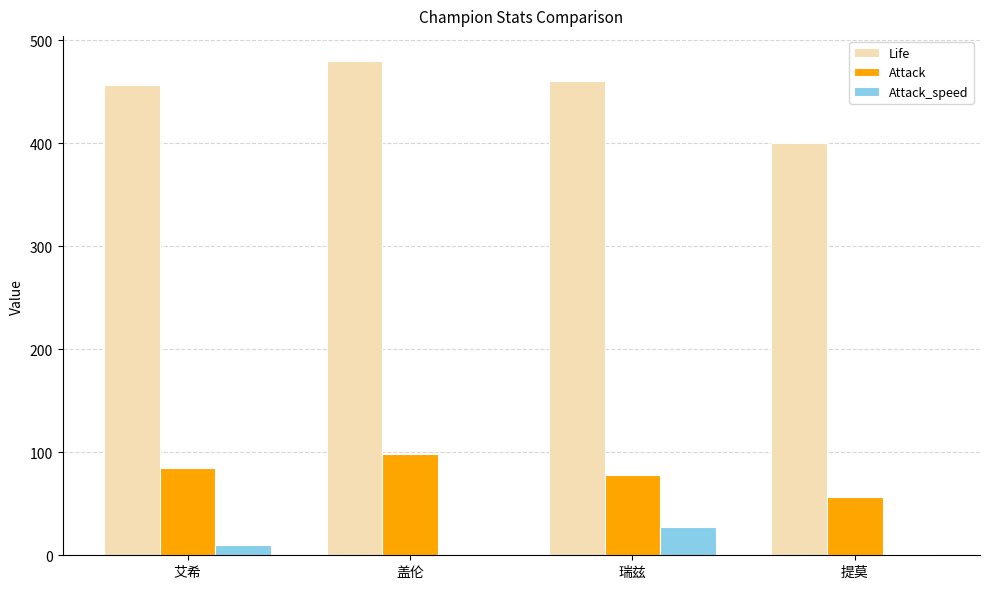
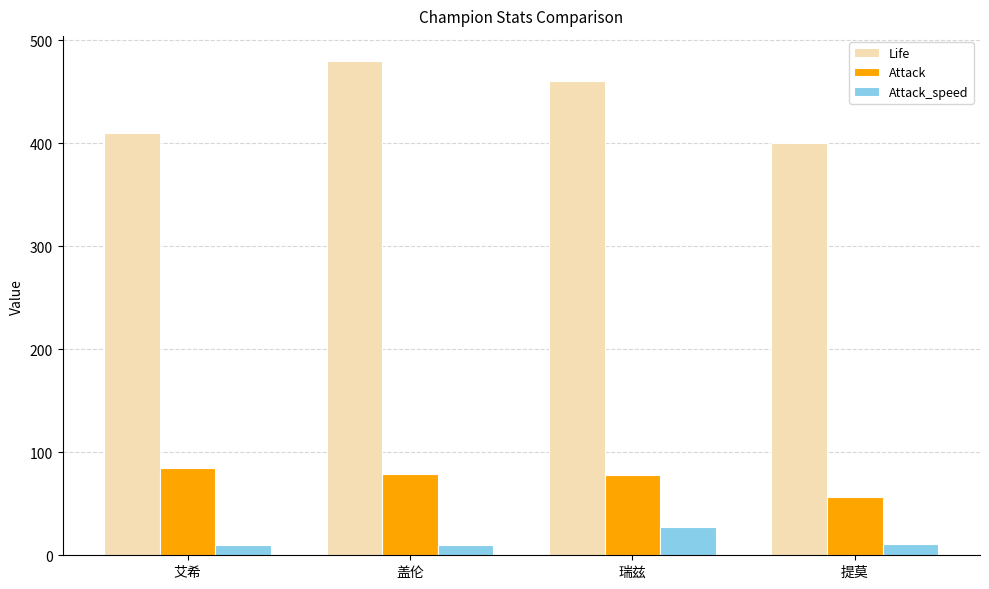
  {
    "Life": {
-     "艾希": 456,
+     "艾希": 410,
      "盖伦": 480,
      "瑞兹": 460,
      "提莫": 400
    },
    "Attack": {
      "艾希": 85,
-     "盖伦": 98,
+     "盖伦": 79,
      "瑞兹": 78,
      "提莫": 57
    },
    "Attack_speed": {
      "艾希": 10,
-     "盖伦": 1,
+     "盖伦": 10,
      "瑞兹": 28,
-     "提莫": 1
+     "提莫": 11
    }
  }
